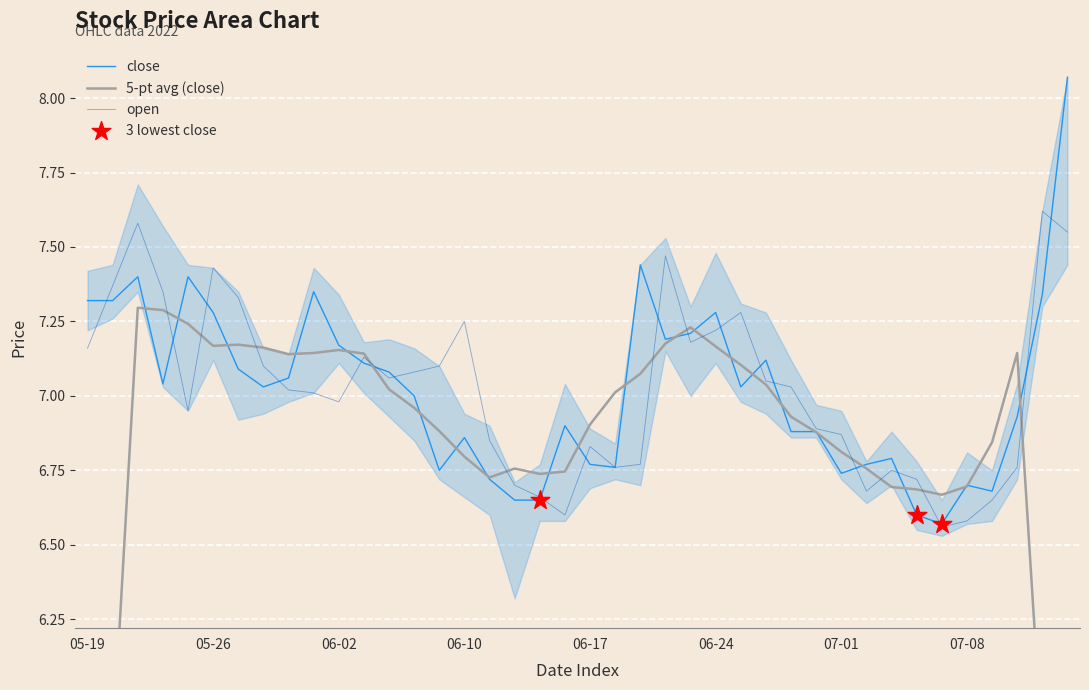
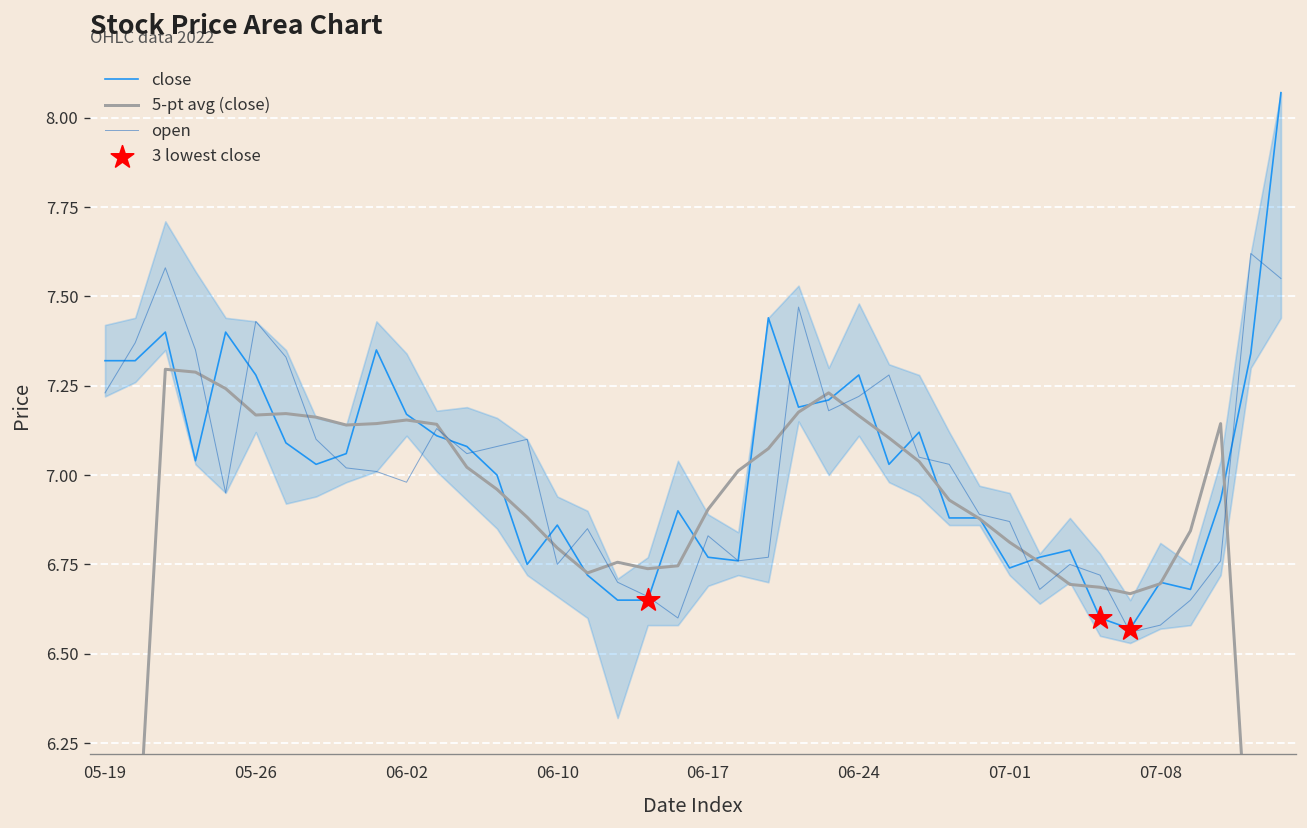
  {
    "5-pt avg (close)": {
      "05-26": 7.17,
      "06-02": 7.15,
      "06-10": 6.80,
      "06-17": 6.90,
      "06-24": 7.17,
      "07-01": 6.81
    },
    "open": {
-     "05-19": 7.16,
+     "05-19": 7.23,
      "06-02": 6.98,
-     "06-10": 7.25,
+     "06-10": 6.75,
      "06-17": 6.83,
      "06-24": 7.22,
      "07-01": 6.87,
      "07-08": 6.58
    }
  }
